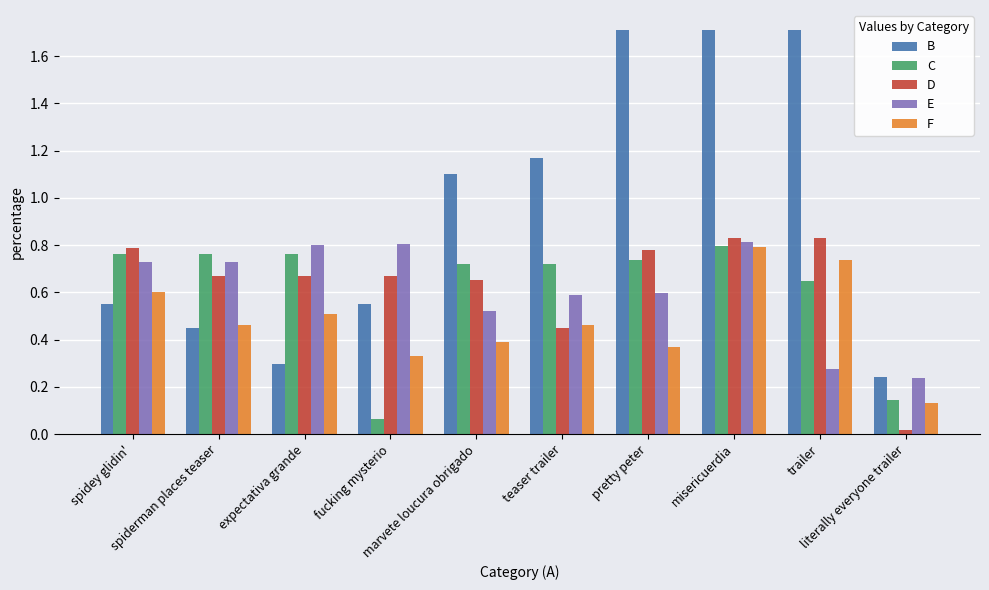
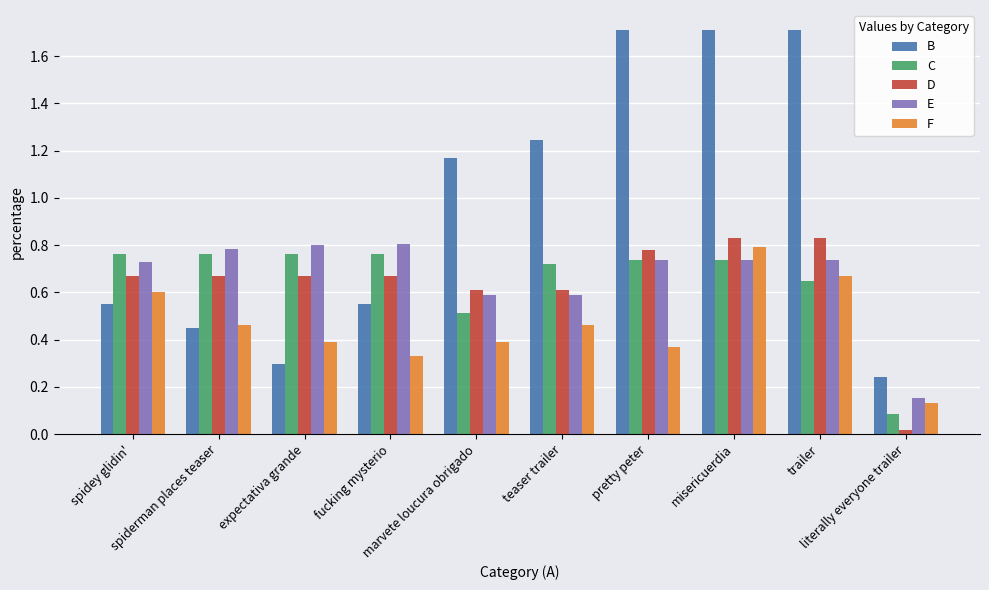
  {
    "B": {
      "spidey glidin'": 0.55,
      "spiderman places teaser": 0.45,
      "expectativa grande": 0.30,
      "fucking mysterio": 0.55,
-     "marvete loucura obrigado": 1.10,
-     "teaser trailer": 1.17,
+     "marvete loucura obrigado": 1.17,
+     "teaser trailer": 1.24,
      "pretty peter": 1.71,
      "misericuerdia": 1.71,
      "trailer": 1.71,
      "literally everyone trailer": 0.24
    },
    "C": {
      "spidey glidin'": 0.76,
      "spiderman places teaser": 0.76,
      "expectativa grande": 0.76,
-     "fucking mysterio": 0.06,
-     "marvete loucura obrigado": 0.72,
+     "fucking mysterio": 0.76,
+     "marvete loucura obrigado": 0.51,
      "teaser trailer": 0.72,
      "pretty peter": 0.74,
-     "misericuerdia": 0.80,
+     "misericuerdia": 0.74,
      "trailer": 0.65,
-     "literally everyone trailer": 0.15
+     "literally everyone trailer": 0.09
    },
    "D": {
-     "spidey glidin'": 0.79,
+     "spidey glidin'": 0.67,
      "spiderman places teaser": 0.67,
      "expectativa grande": 0.67,
      "fucking mysterio": 0.67,
-     "marvete loucura obrigado": 0.65,
-     "teaser trailer": 0.45,
+     "marvete loucura obrigado": 0.61,
+     "teaser trailer": 0.61,
      "pretty peter": 0.78,
      "misericuerdia": 0.83,
      "trailer": 0.83,
      "literally everyone trailer": 0.02
    },
    "E": {
      "spidey glidin'": 0.73,
-     "spiderman places teaser": 0.73,
+     "spiderman places teaser": 0.78,
      "expectativa grande": 0.80,
      "fucking mysterio": 0.81,
-     "marvete loucura obrigado": 0.52,
+     "marvete loucura obrigado": 0.59,
      "teaser trailer": 0.59,
-     "pretty peter": 0.60,
-     "misericuerdia": 0.81,
-     "trailer": 0.27,
-     "literally everyone trailer": 0.24
+     "pretty peter": 0.74,
+     "misericuerdia": 0.74,
+     "trailer": 0.74,
+     "literally everyone trailer": 0.15
    },
    "F": {
      "spidey glidin'": 0.60,
      "spiderman places teaser": 0.46,
-     "expectativa grande": 0.51,
+     "expectativa grande": 0.39,
      "fucking mysterio": 0.33,
      "marvete loucura obrigado": 0.39,
      "teaser trailer": 0.46,
      "pretty peter": 0.37,
      "misericuerdia": 0.79,
-     "trailer": 0.74,
+     "trailer": 0.67,
      "literally everyone trailer": 0.13
    }
  }
